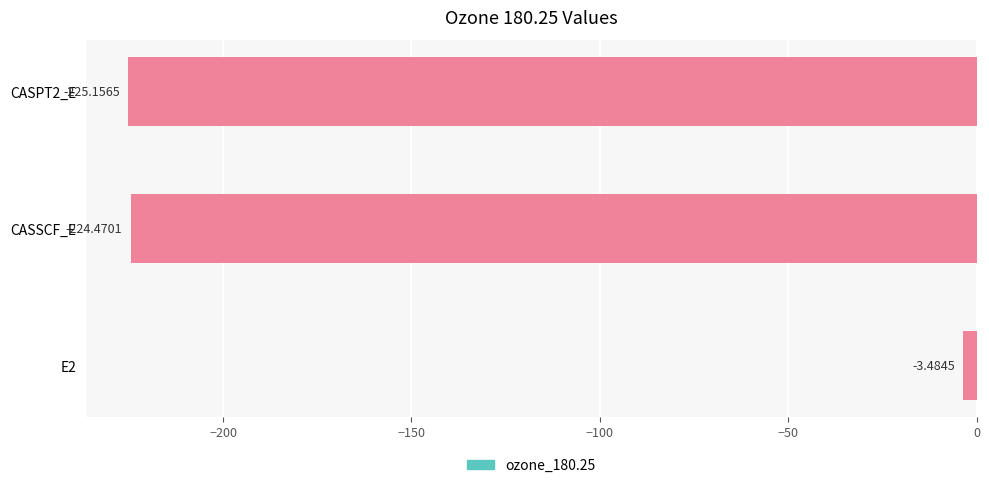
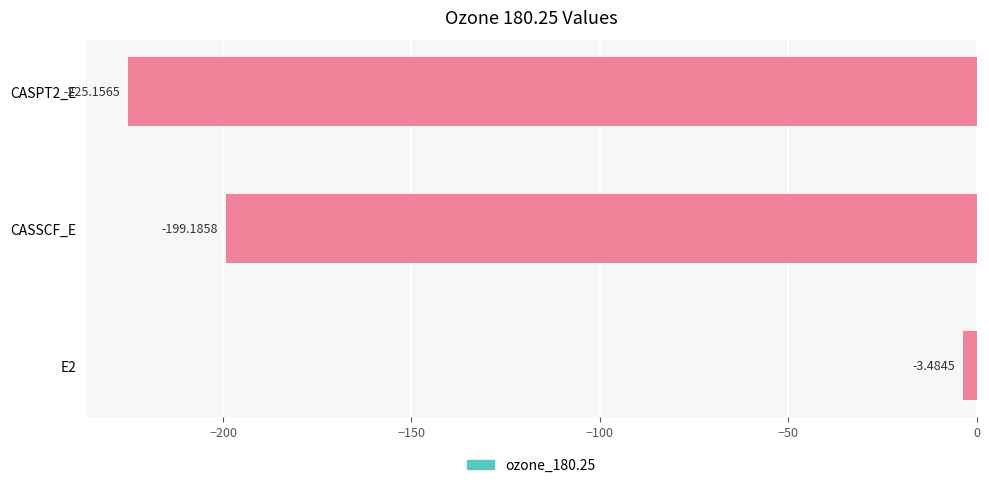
  {
    "CASPT2_E": -225.1565,
-   "CASSCF_E": -224.4701,
+   "CASSCF_E": -199.1858,
    "E2": -3.4845
  }
